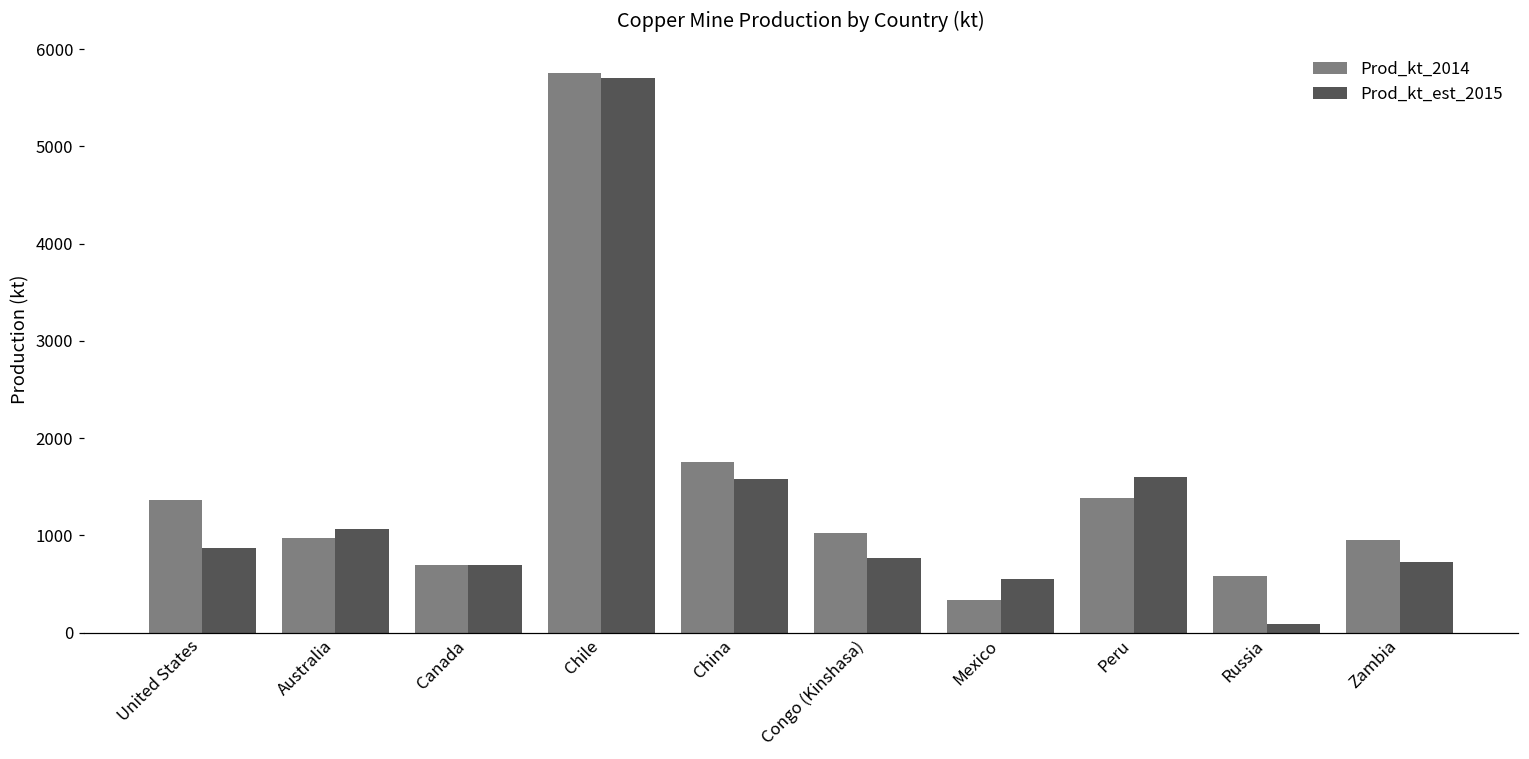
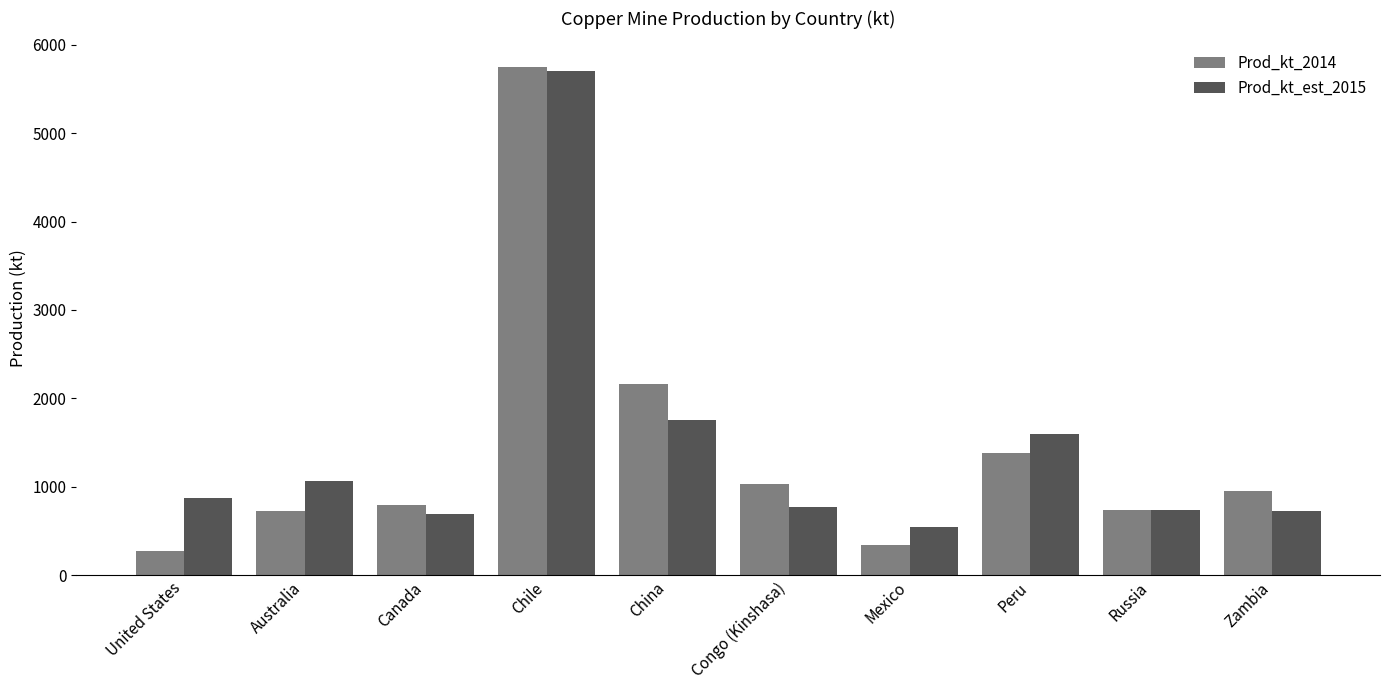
  {
    "Prod_kt_2014": {
-     "United States": 1400,
-     "Australia": 1000,
-     "Canada": 700,
+     "United States": 300,
+     "Australia": 700,
+     "Canada": 800,
      "Chile": 5800,
-     "China": 1800,
+     "China": 2200,
      "Congo (Kinshasa)": 1000,
      "Mexico": 300,
      "Peru": 1400,
-     "Russia": 600,
+     "Russia": 700,
      "Zambia": 1000
    },
    "Prod_kt_est_2015": {
      "United States": 900,
      "Australia": 1100,
      "Canada": 700,
      "Chile": 5700,
-     "China": 1600,
+     "China": 1800,
      "Congo (Kinshasa)": 800,
      "Mexico": 600,
      "Peru": 1600,
-     "Russia": 100,
+     "Russia": 700,
      "Zambia": 700
    }
  }
